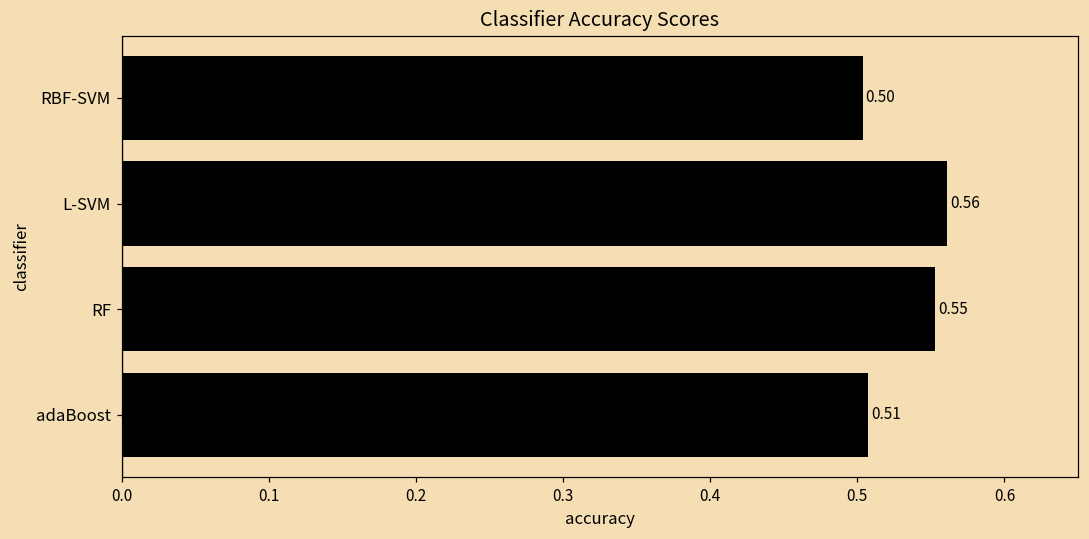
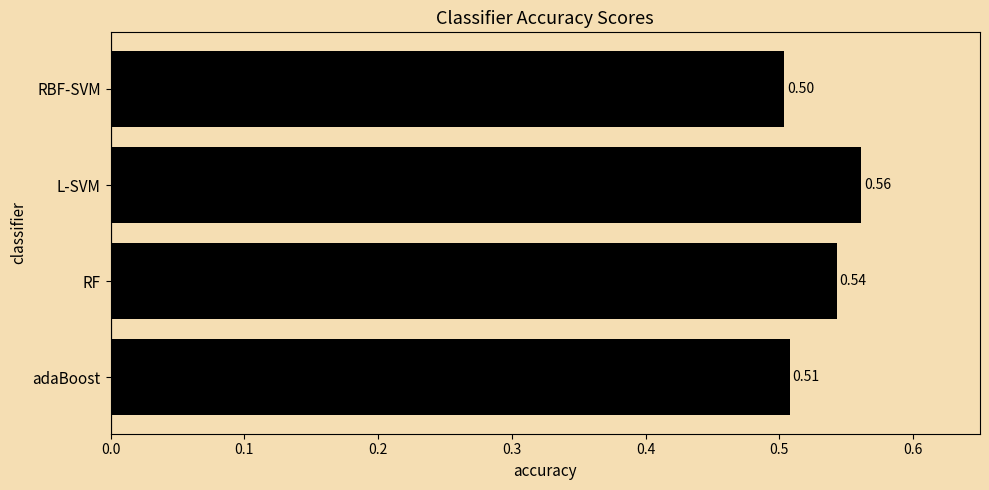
  {
    "RBF-SVM": 0.50,
    "L-SVM": 0.56,
-   "RF": 0.55,
+   "RF": 0.54,
    "adaBoost": 0.51
  }
